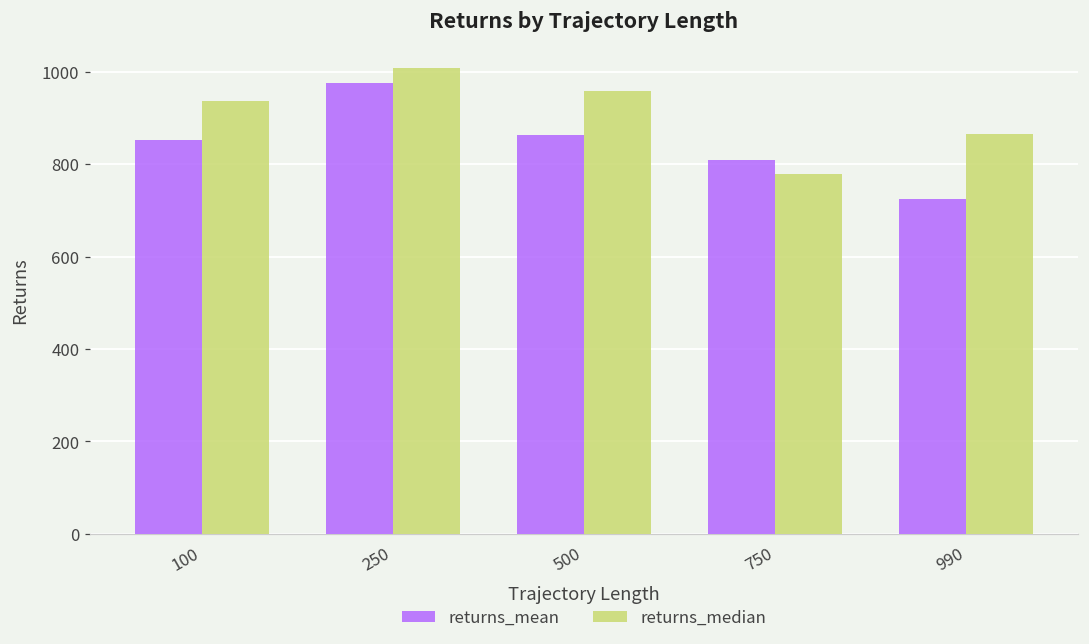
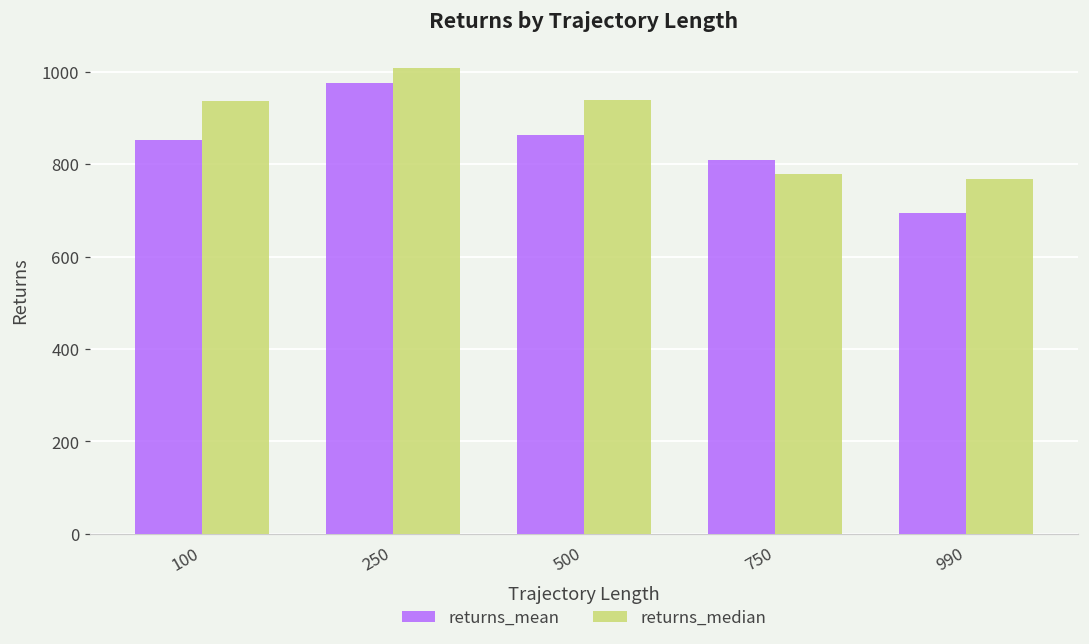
  {
    "returns_mean": {
      "100": 850,
      "250": 980,
      "500": 860,
      "750": 810,
-     "990": 720
+     "990": 690
    },
    "returns_median": {
      "100": 940,
      "250": 1010,
-     "500": 960,
+     "500": 940,
      "750": 780,
-     "990": 860
+     "990": 770
    }
  }
